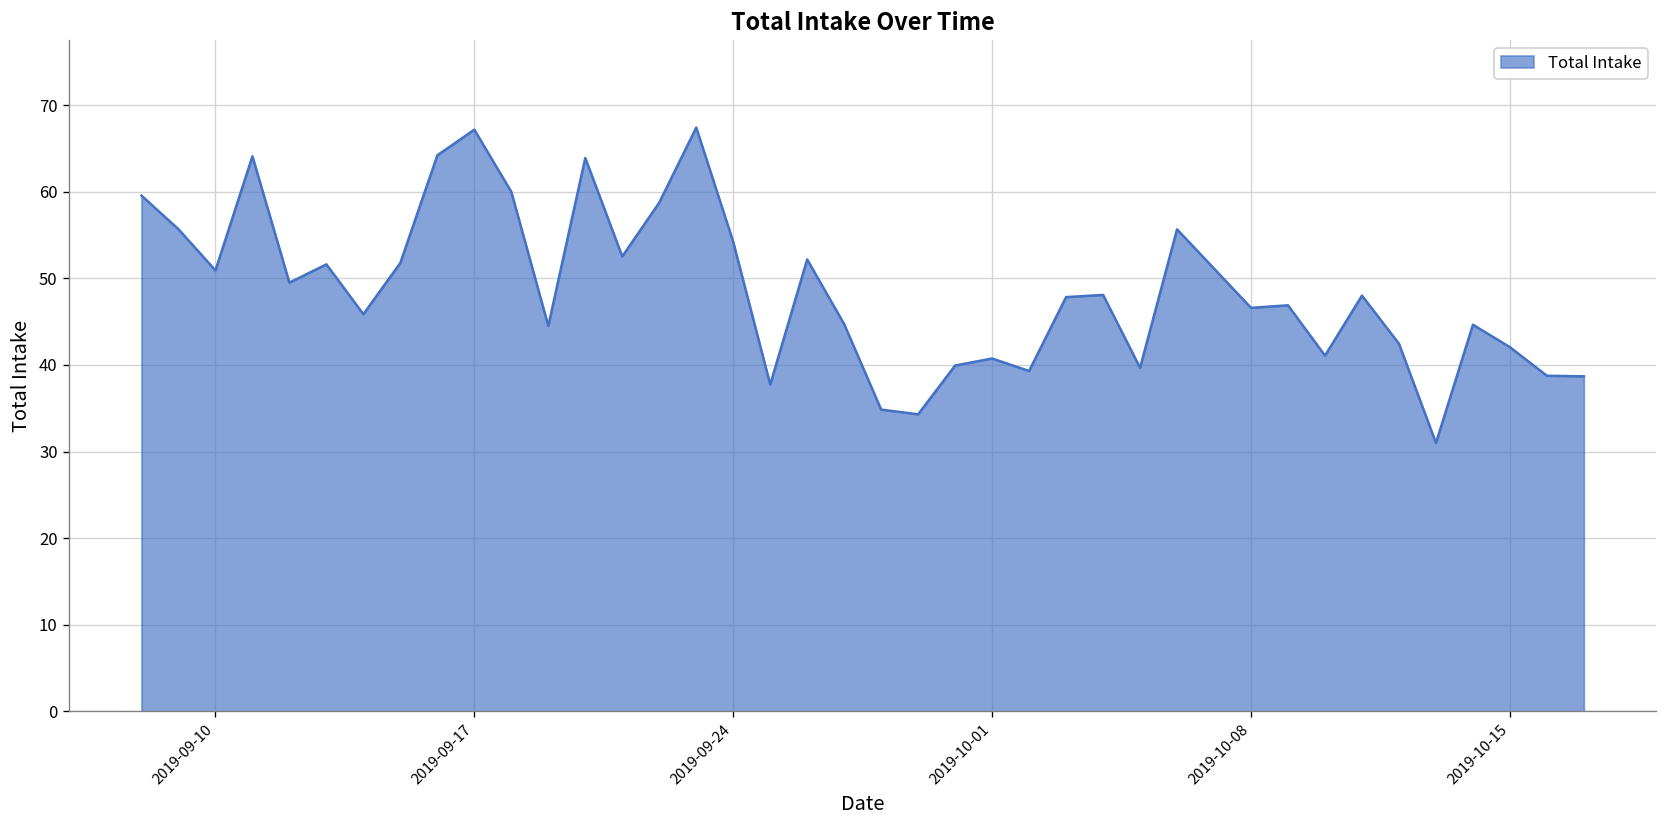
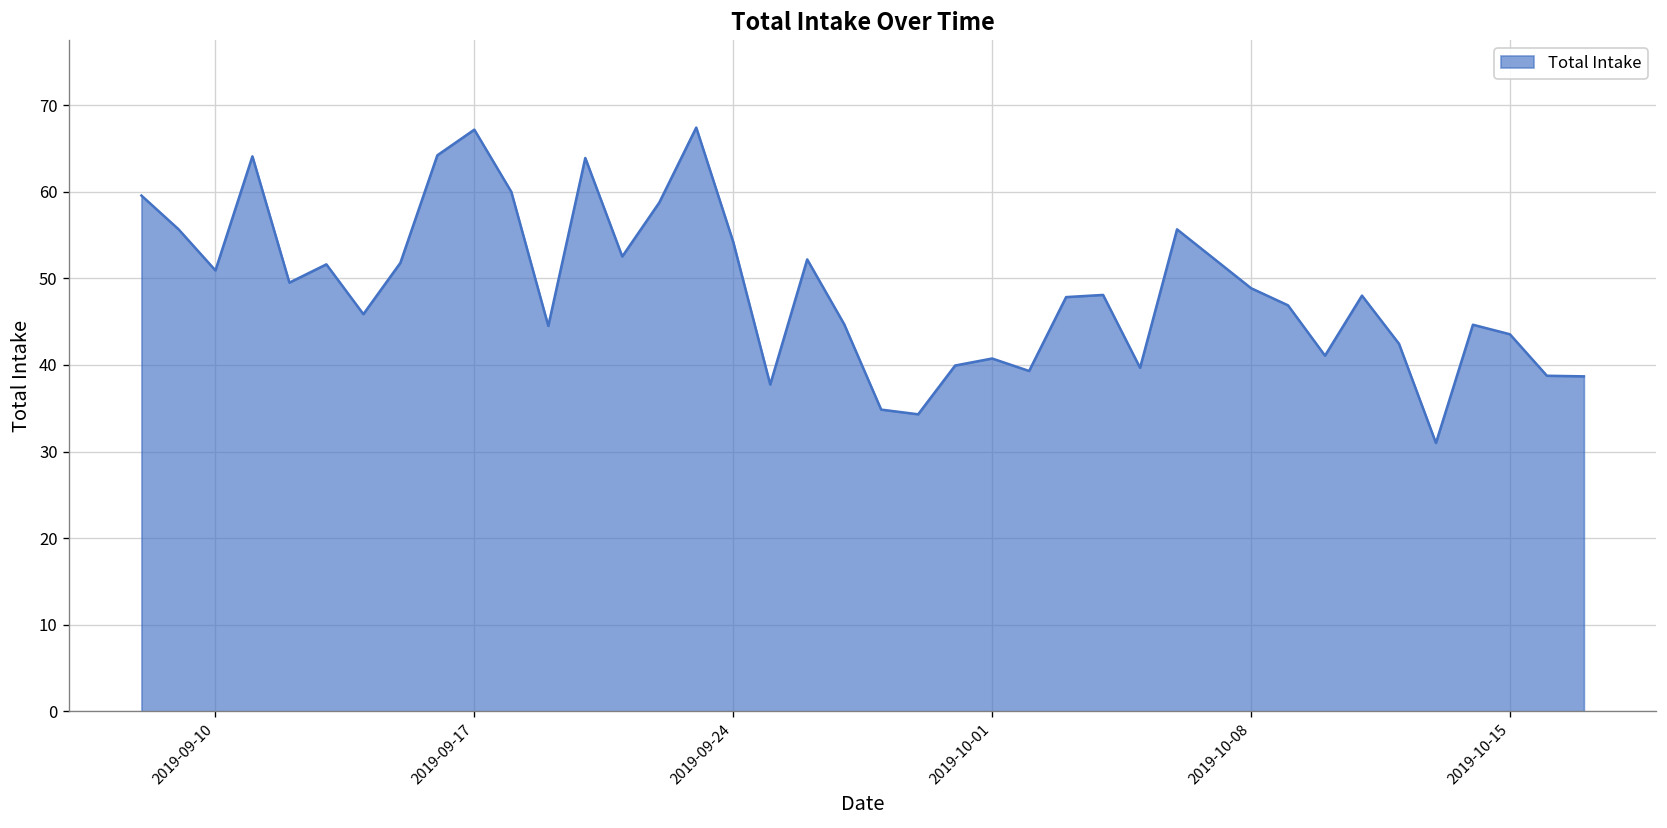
  {
    "2019-09-10": 51,
    "2019-09-17": 67,
    "2019-09-24": 54,
    "2019-10-01": 41,
-   "2019-10-08": 47,
-   "2019-10-15": 42
+   "2019-10-08": 49,
+   "2019-10-15": 44
  }
